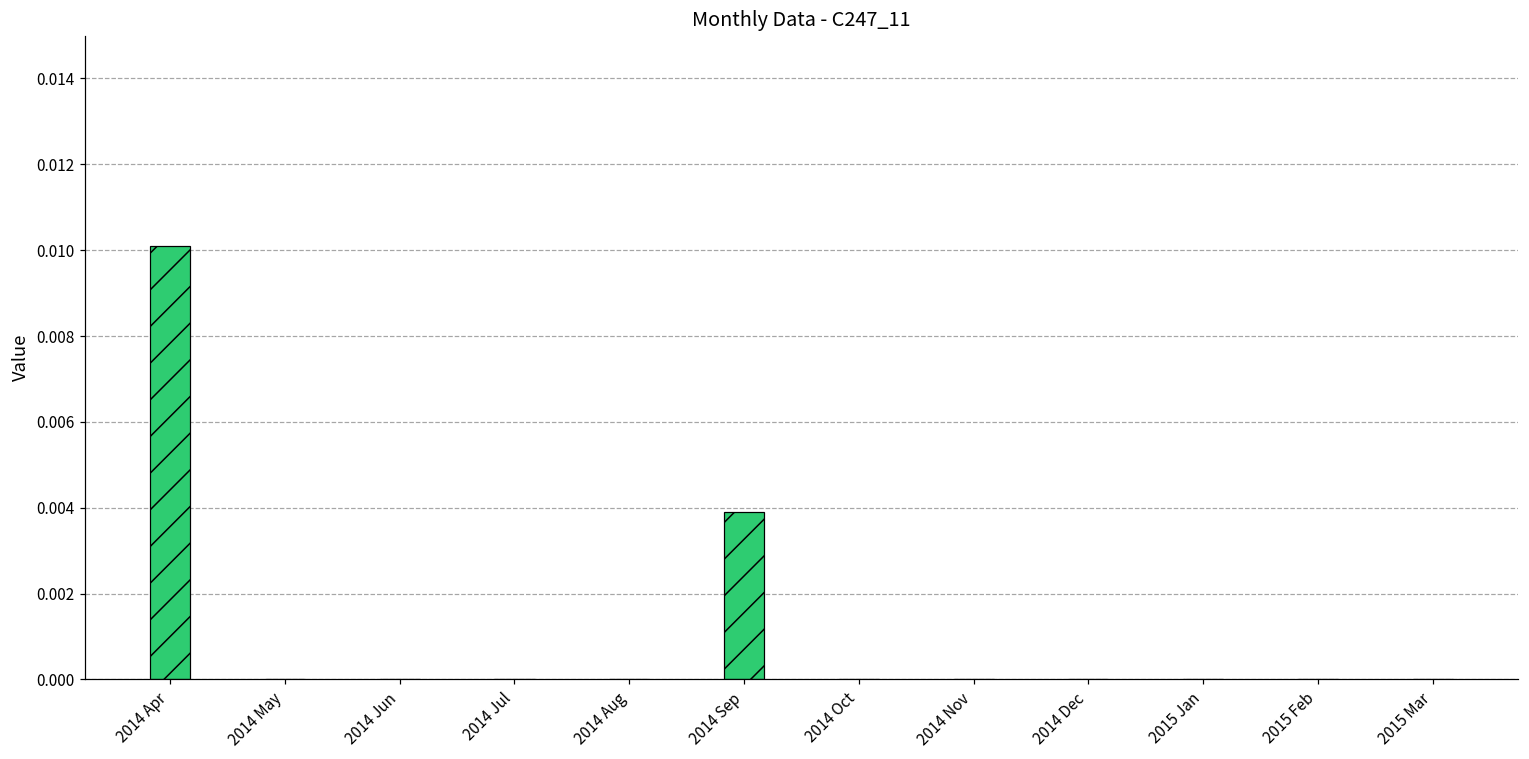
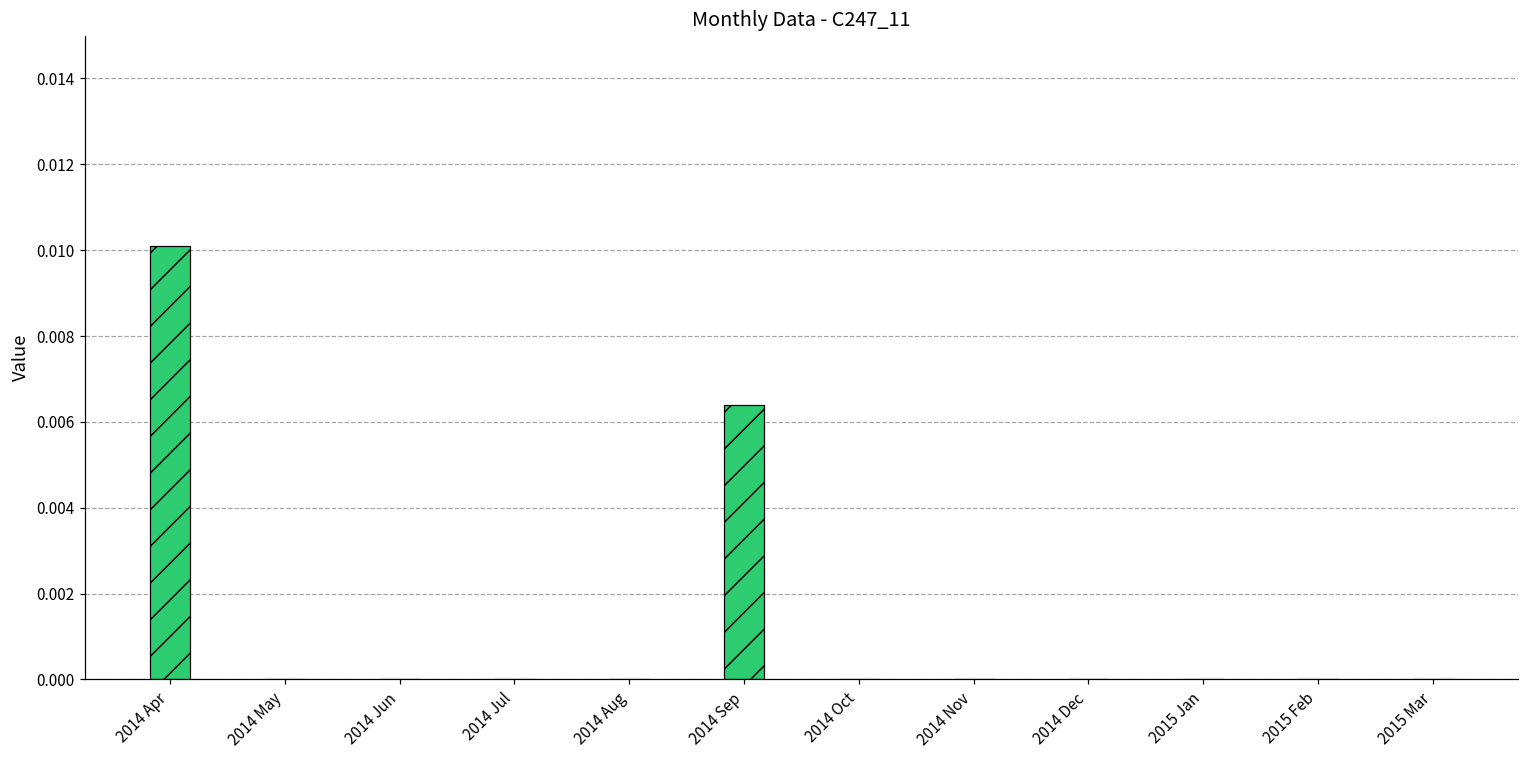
  {
    "2014 Apr": 0.0101,
    "2014 May": 0.0000,
    "2014 Jun": 0.0000,
    "2014 Jul": 0.0000,
    "2014 Aug": 0.0000,
-   "2014 Sep": 0.0039,
+   "2014 Sep": 0.0064,
    "2014 Oct": 0.0000,
    "2014 Nov": 0.0000,
    "2014 Dec": 0.0000,
    "2015 Jan": 0.0000,
    "2015 Feb": 0.0000,
    "2015 Mar": 0.0000
  }
